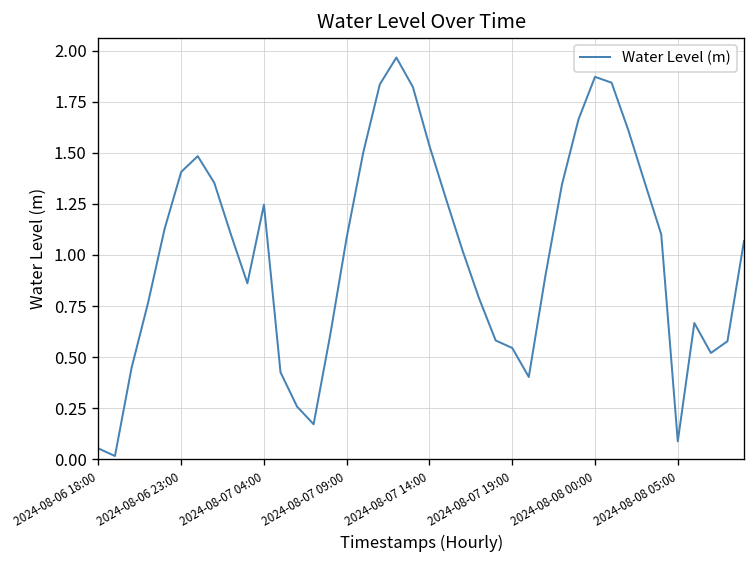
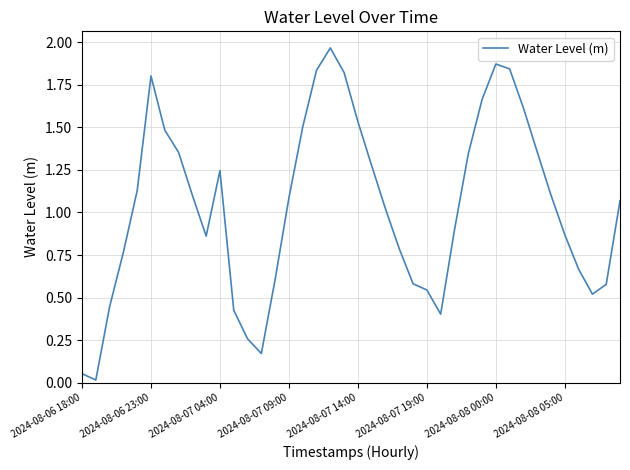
  {
    "2024-08-06 18:00": 0.05,
-   "2024-08-06 23:00": 1.41,
+   "2024-08-06 23:00": 1.80,
    "2024-08-07 04:00": 1.25,
    "2024-08-07 09:00": 1.09,
    "2024-08-07 14:00": 1.53,
    "2024-08-07 19:00": 0.54,
    "2024-08-08 00:00": 1.87,
-   "2024-08-08 05:00": 0.09
+   "2024-08-08 05:00": 0.87
  }
